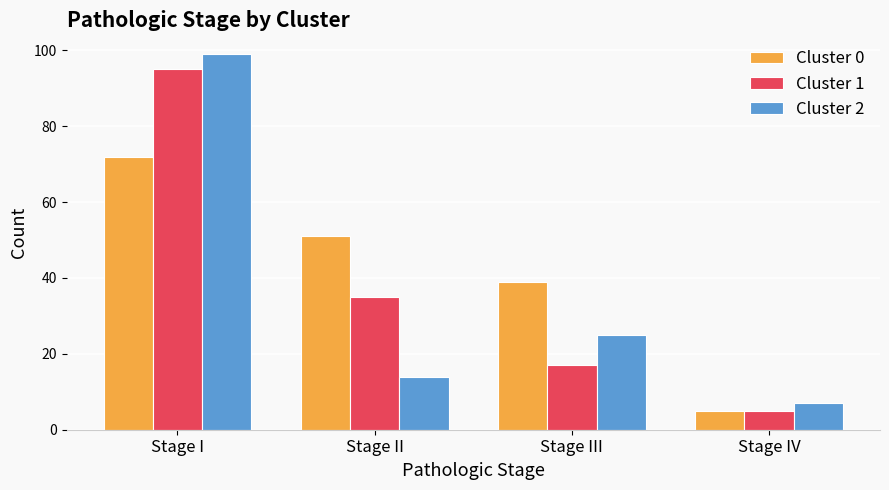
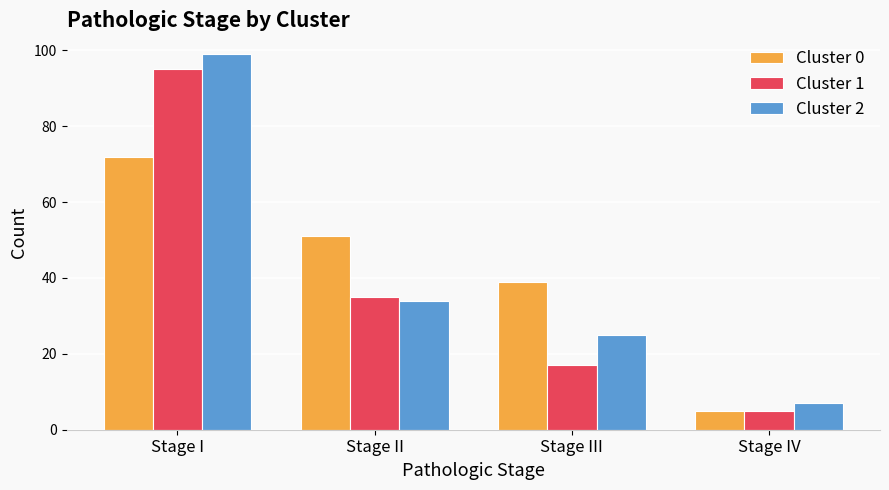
  {
    "Cluster 0": {
      "Stage I": 72,
      "Stage II": 51,
      "Stage III": 39,
      "Stage IV": 5
    },
    "Cluster 1": {
      "Stage I": 95,
      "Stage II": 35,
      "Stage III": 17,
      "Stage IV": 5
    },
    "Cluster 2": {
      "Stage I": 99,
-     "Stage II": 14,
+     "Stage II": 34,
      "Stage III": 25,
      "Stage IV": 7
    }
  }
